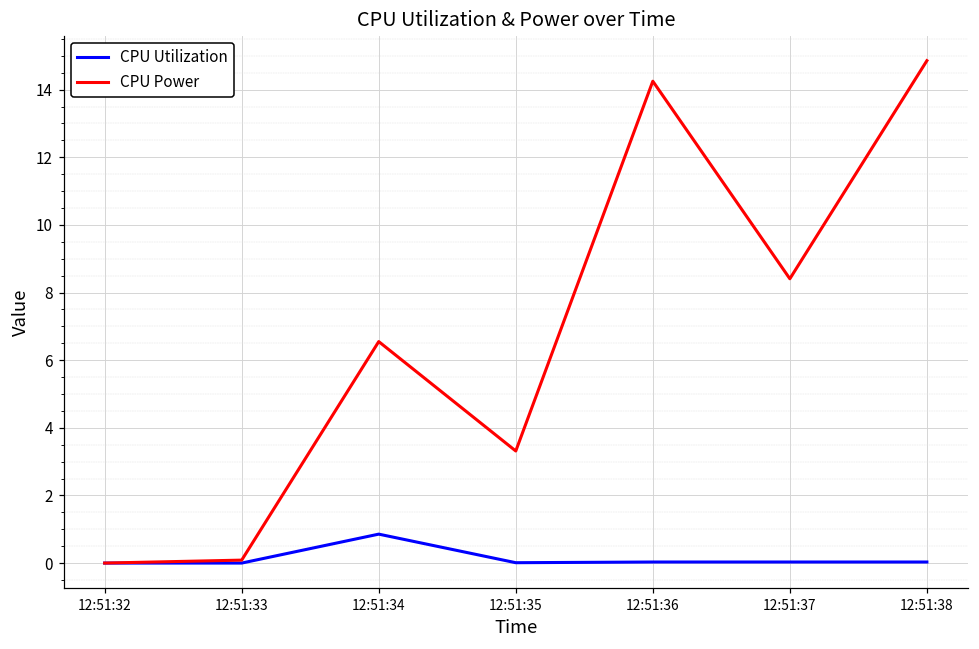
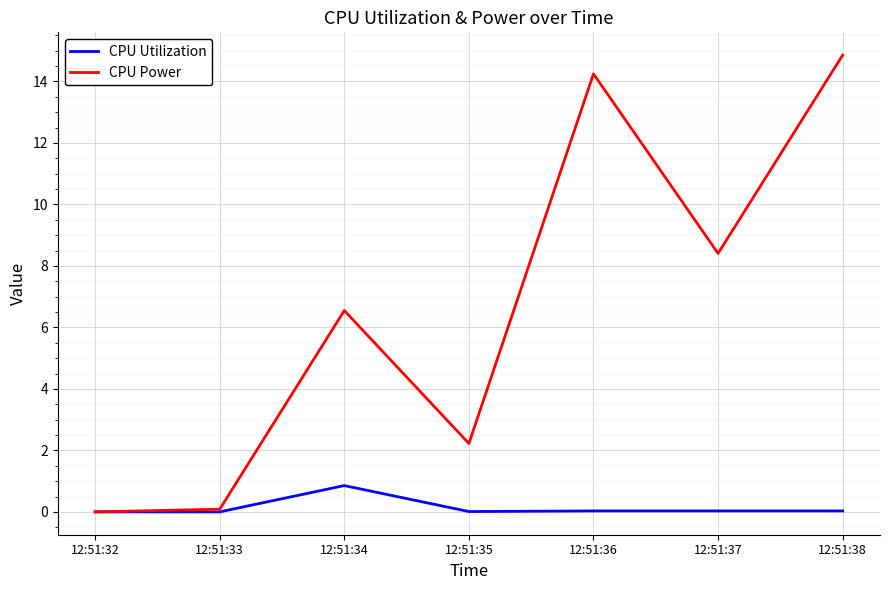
  {
    "CPU Utilization": {
      "12:51:33": 0.0,
      "12:51:34": 0.9,
      "12:51:35": 0.0,
      "12:51:36": 0.0,
      "12:51:37": 0.0,
      "12:51:38": 0.0
    },
    "CPU Power": {
      "12:51:33": 0.1,
      "12:51:34": 6.5,
-     "12:51:35": 3.3,
+     "12:51:35": 2.2,
      "12:51:36": 14.2,
      "12:51:37": 8.4,
      "12:51:38": 14.9
    }
  }
